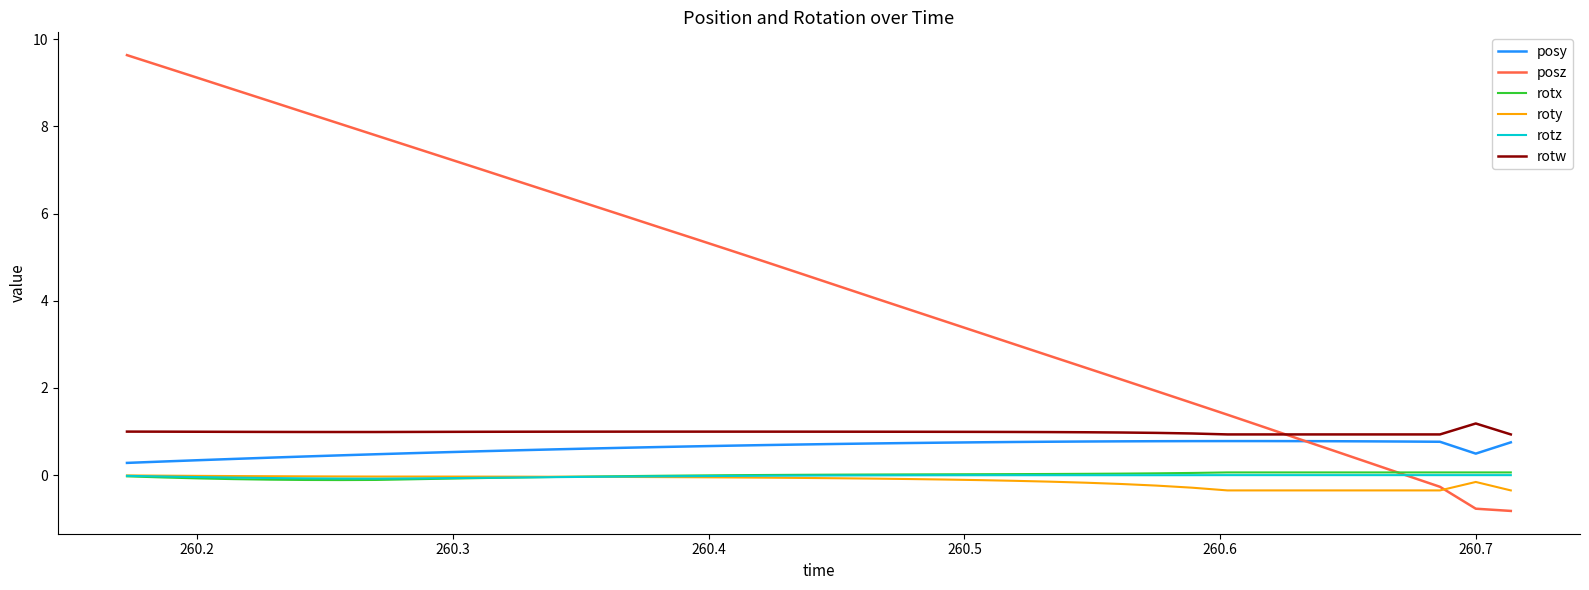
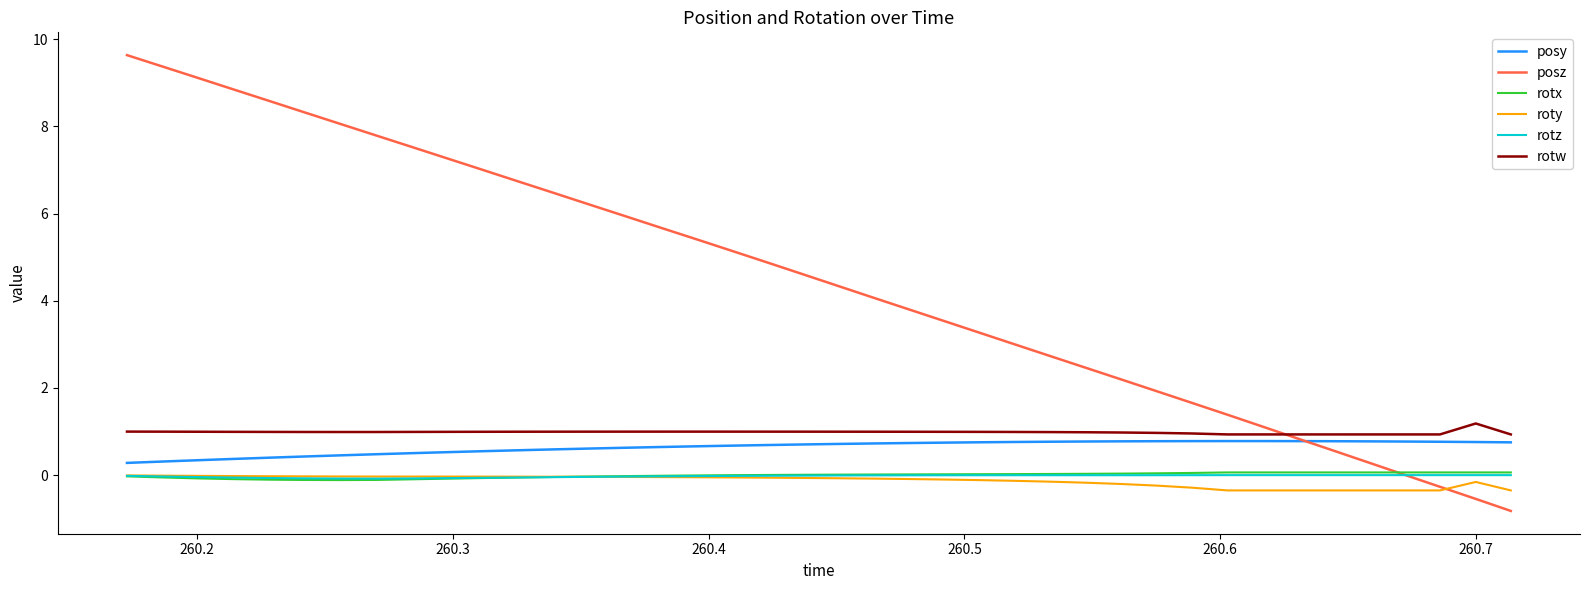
  {
    "posy": {
-     "260.7": 0.5
+     "260.7": 0.8
    },
    "posz": {
-     "260.7": -0.8
+     "260.7": -0.5
    },
    "rotx": {
      "260.7": 0.1
    },
    "roty": {
      "260.7": -0.2
    },
    "rotz": {
      "260.7": 0.0
    },
    "rotw": {
      "260.7": 1.2
    }
  }
